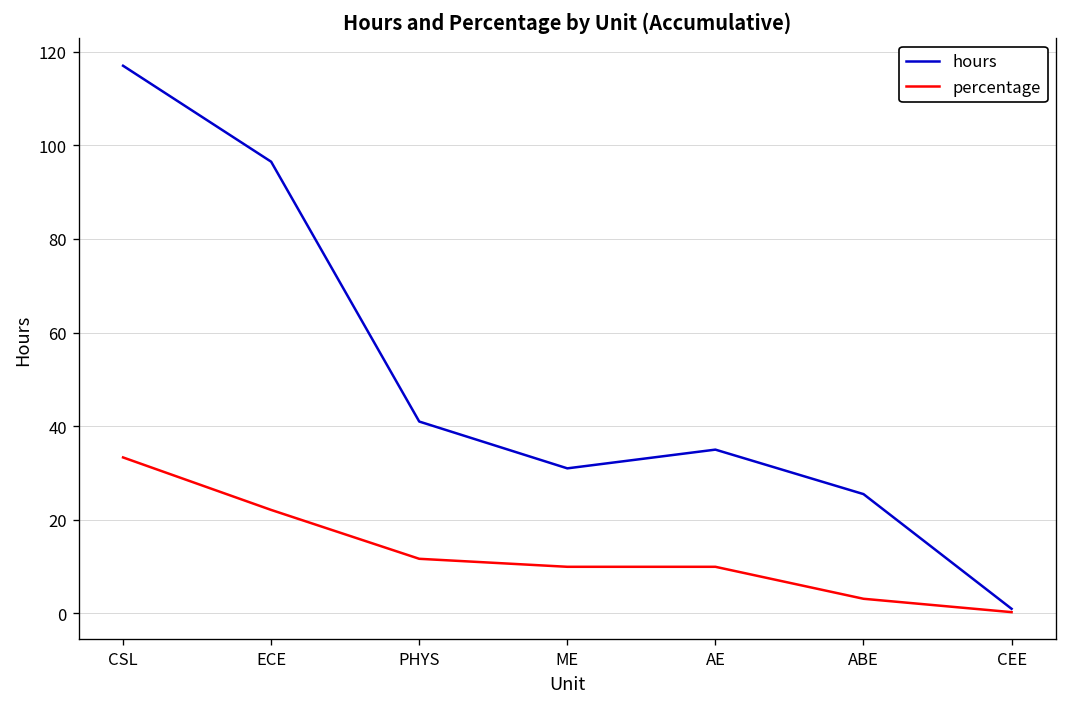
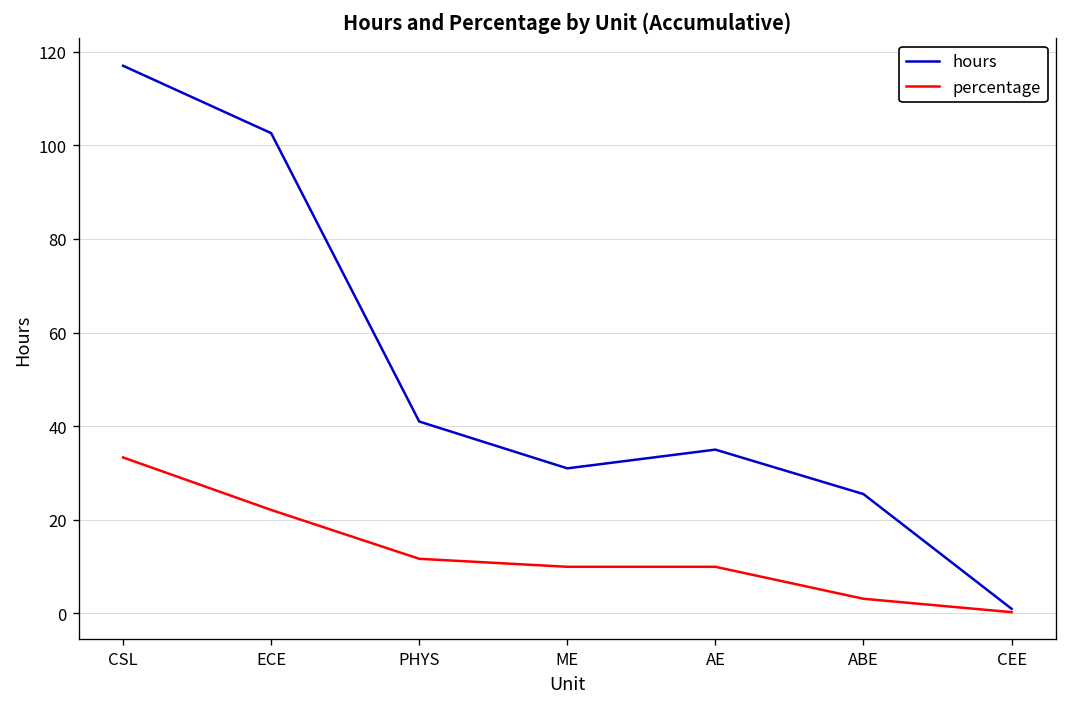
  {
    "hours": {
      "CSL": 117,
-     "ECE": 97,
+     "ECE": 103,
      "PHYS": 41,
      "ME": 31,
      "AE": 35,
      "ABE": 26,
      "CEE": 1
    },
    "percentage": {
      "CSL": 33,
      "ECE": 22,
      "PHYS": 12,
      "ME": 10,
      "AE": 10,
      "ABE": 3,
      "CEE": 0
    }
  }
